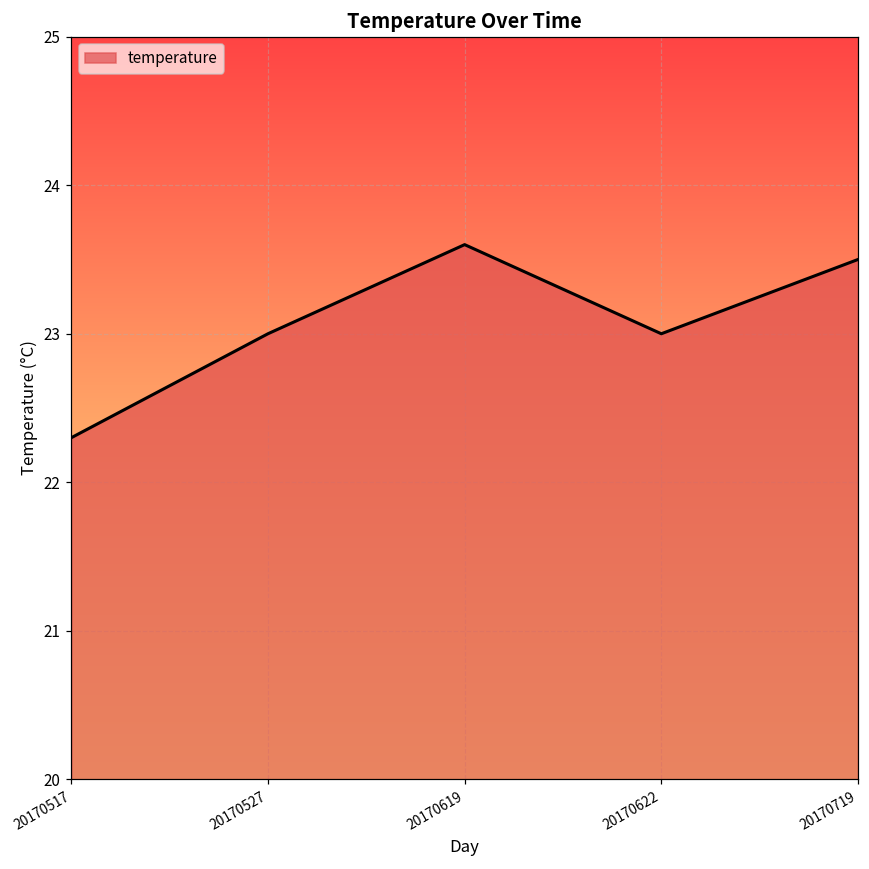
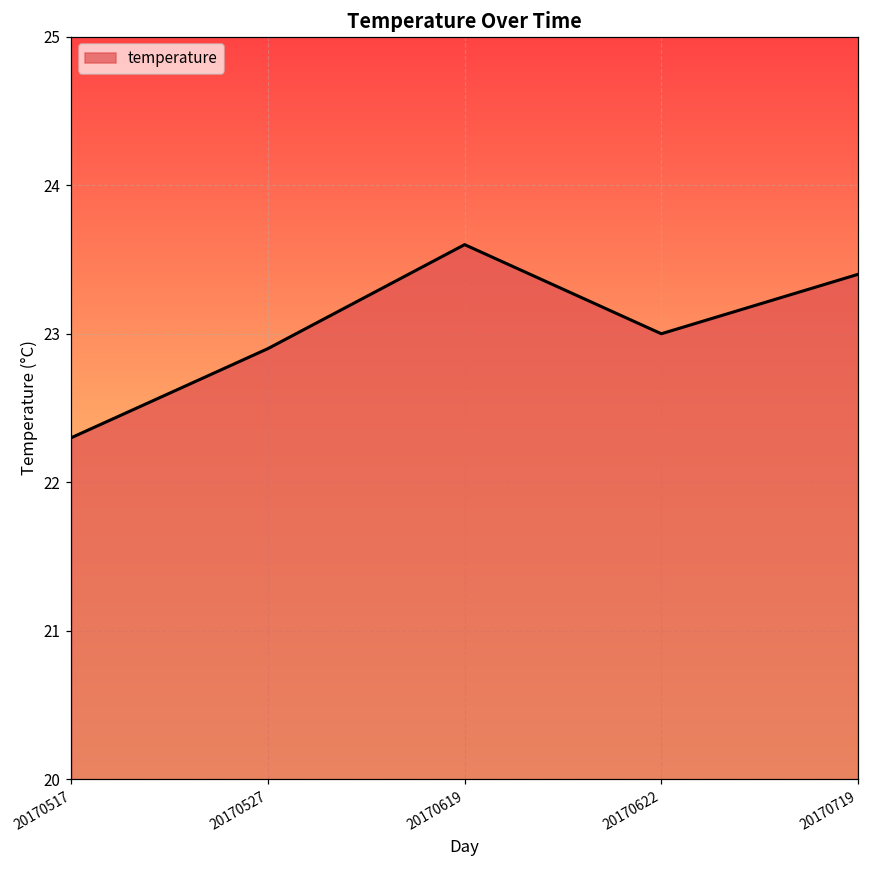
  {
    "20170517": 22.3,
-   "20170527": 23.0,
+   "20170527": 22.9,
    "20170619": 23.6,
    "20170622": 23.0,
-   "20170719": 23.5
+   "20170719": 23.4
  }
